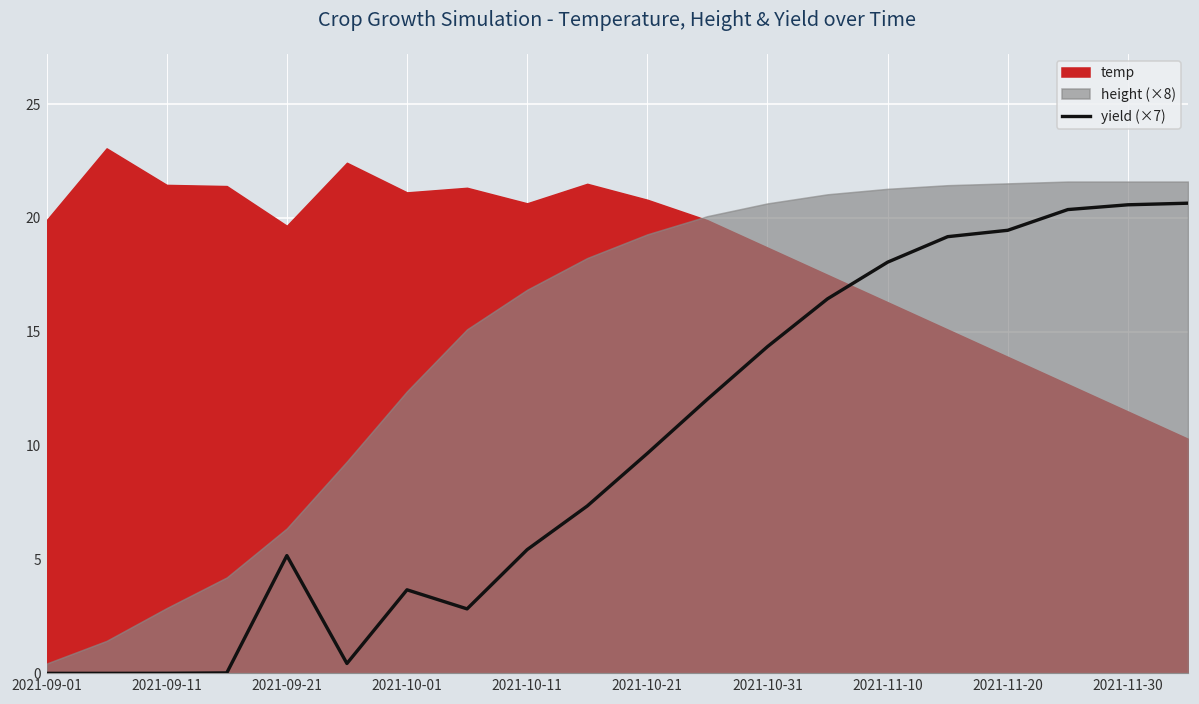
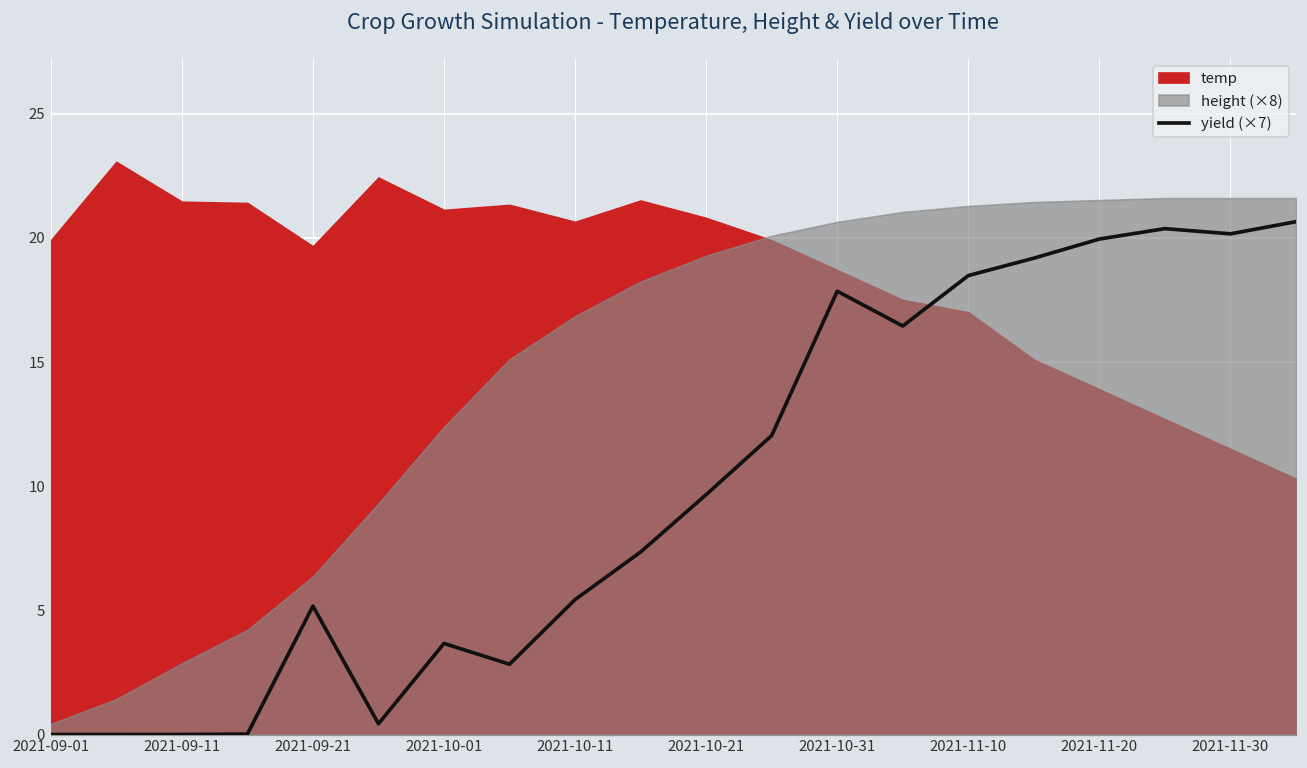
  {
    "yield (×7)": {
      "2021-09-01": 0.0,
      "2021-09-11": 0.0,
      "2021-09-21": 5.2,
      "2021-10-01": 3.7,
      "2021-10-11": 5.4,
      "2021-10-21": 9.7,
-     "2021-10-31": 14.3,
-     "2021-11-10": 18.1,
-     "2021-11-20": 19.5,
-     "2021-11-30": 20.6
+     "2021-10-31": 17.8,
+     "2021-11-10": 18.5,
+     "2021-11-20": 20.0,
+     "2021-11-30": 20.2
    },
    "temp": {
      "2021-09-01": 19.9,
      "2021-09-11": 21.5,
      "2021-09-21": 19.7,
      "2021-10-01": 21.1,
      "2021-10-11": 20.6,
      "2021-10-21": 20.8,
      "2021-10-31": 18.7,
-     "2021-11-10": 16.3,
+     "2021-11-10": 17.0,
      "2021-11-20": 13.9,
      "2021-11-30": 11.5
    },
    "height (×8)": {
      "2021-09-01": 0.4,
      "2021-09-11": 2.9,
      "2021-09-21": 6.4,
      "2021-10-01": 12.4,
      "2021-10-11": 16.8,
      "2021-10-21": 19.3,
      "2021-10-31": 20.6,
      "2021-11-10": 21.3,
      "2021-11-20": 21.5,
      "2021-11-30": 21.6
    }
  }
